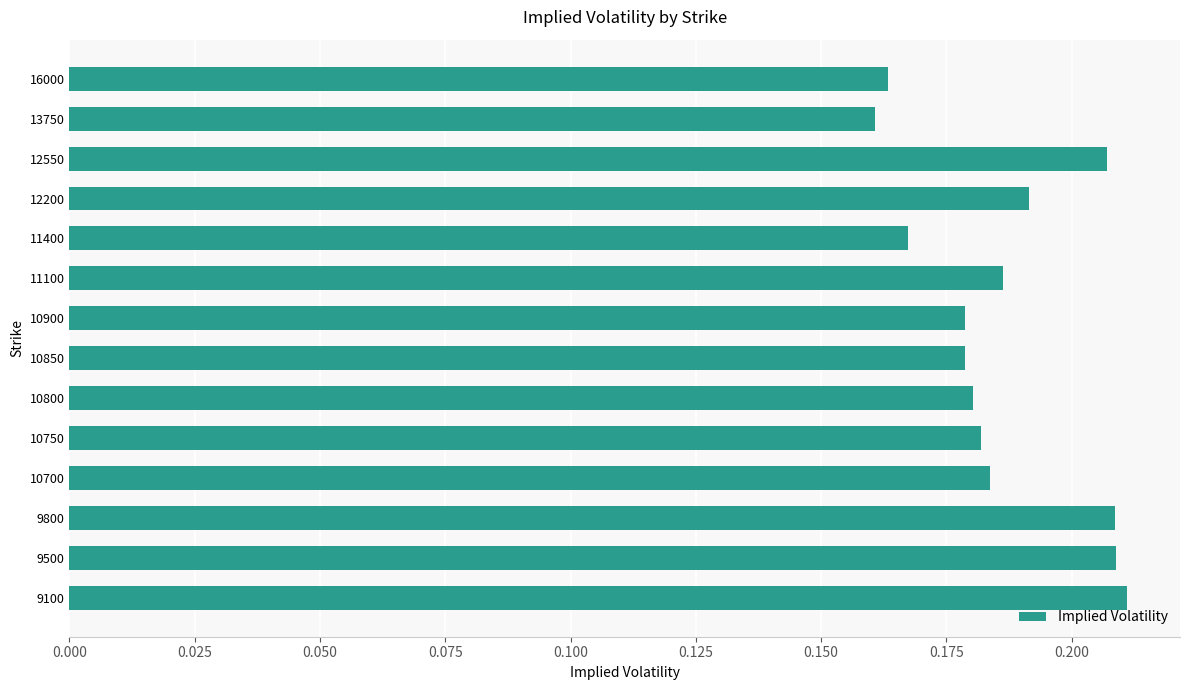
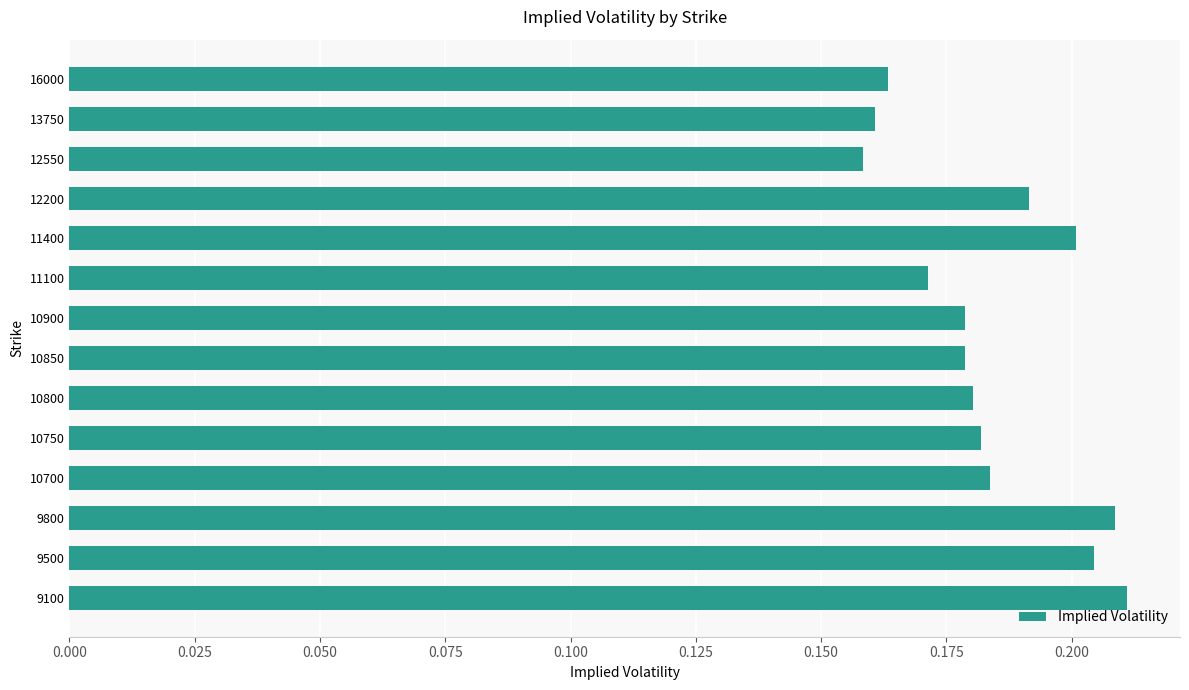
  {
    "16000": 0.163,
    "13750": 0.161,
-   "12550": 0.207,
+   "12550": 0.158,
    "12200": 0.191,
-   "11400": 0.167,
-   "11100": 0.186,
+   "11400": 0.201,
+   "11100": 0.171,
    "10900": 0.179,
    "10850": 0.179,
    "10800": 0.180,
    "10750": 0.182,
    "10700": 0.184,
    "9800": 0.209,
-   "9500": 0.209,
+   "9500": 0.205,
    "9100": 0.211
  }
